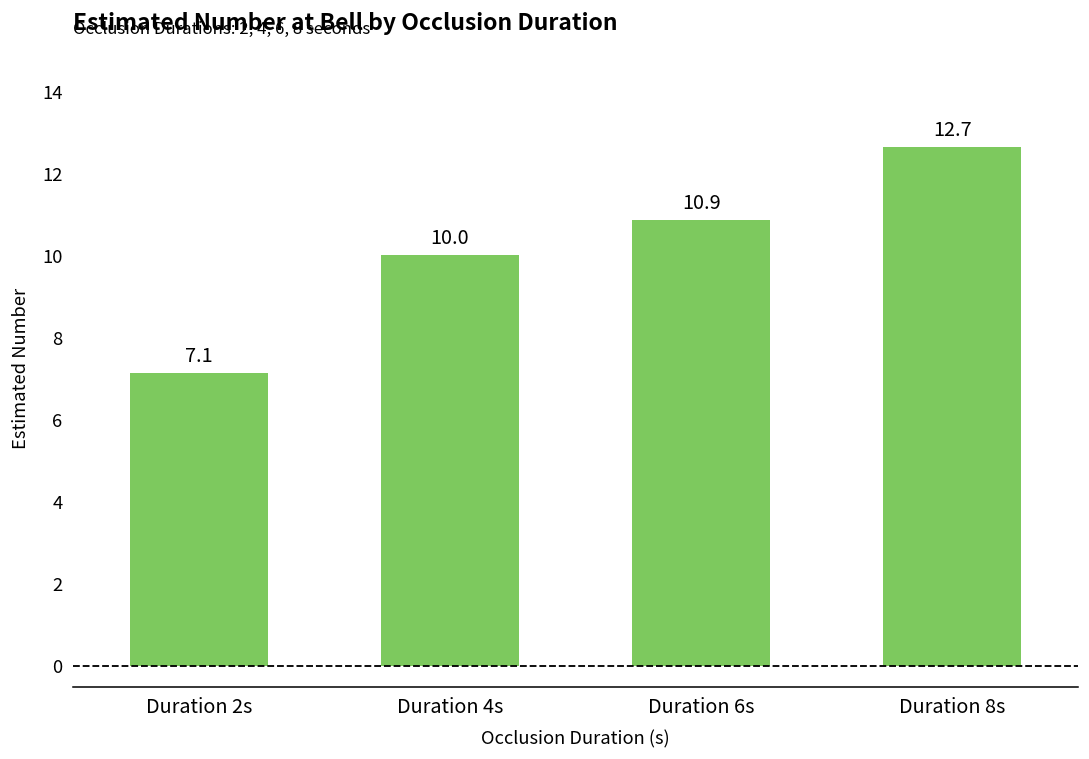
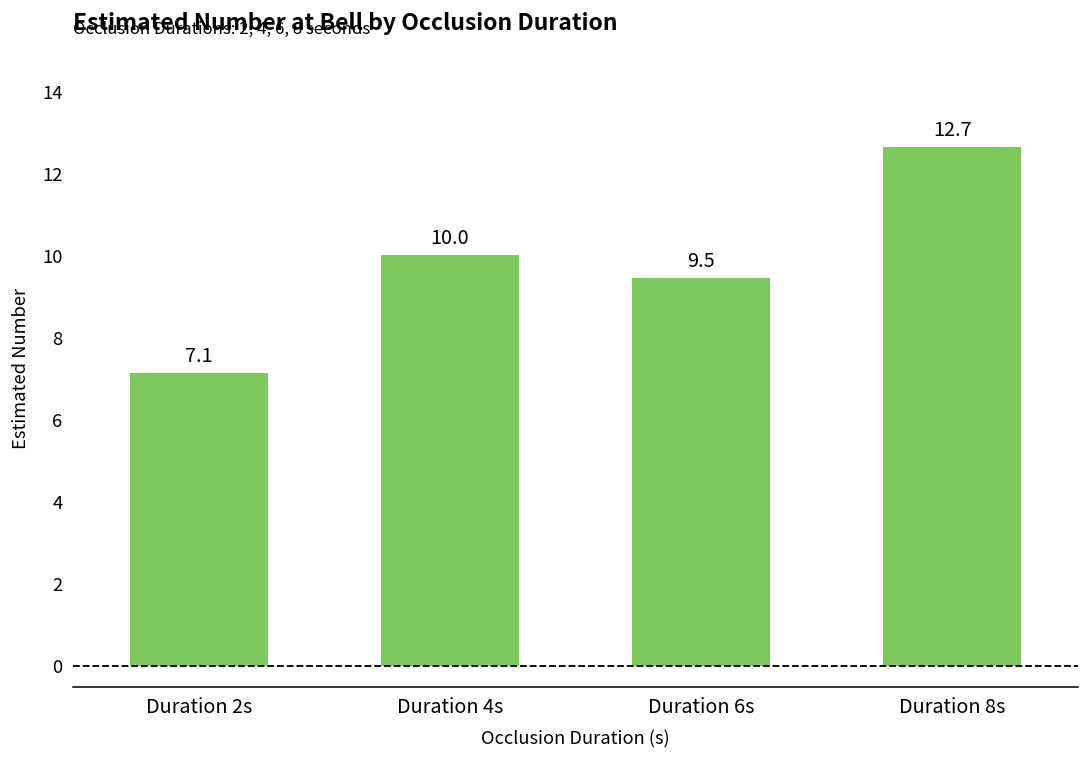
  {
    "Duration 2s": 7.1,
    "Duration 4s": 10.0,
-   "Duration 6s": 10.9,
+   "Duration 6s": 9.5,
    "Duration 8s": 12.7
  }
